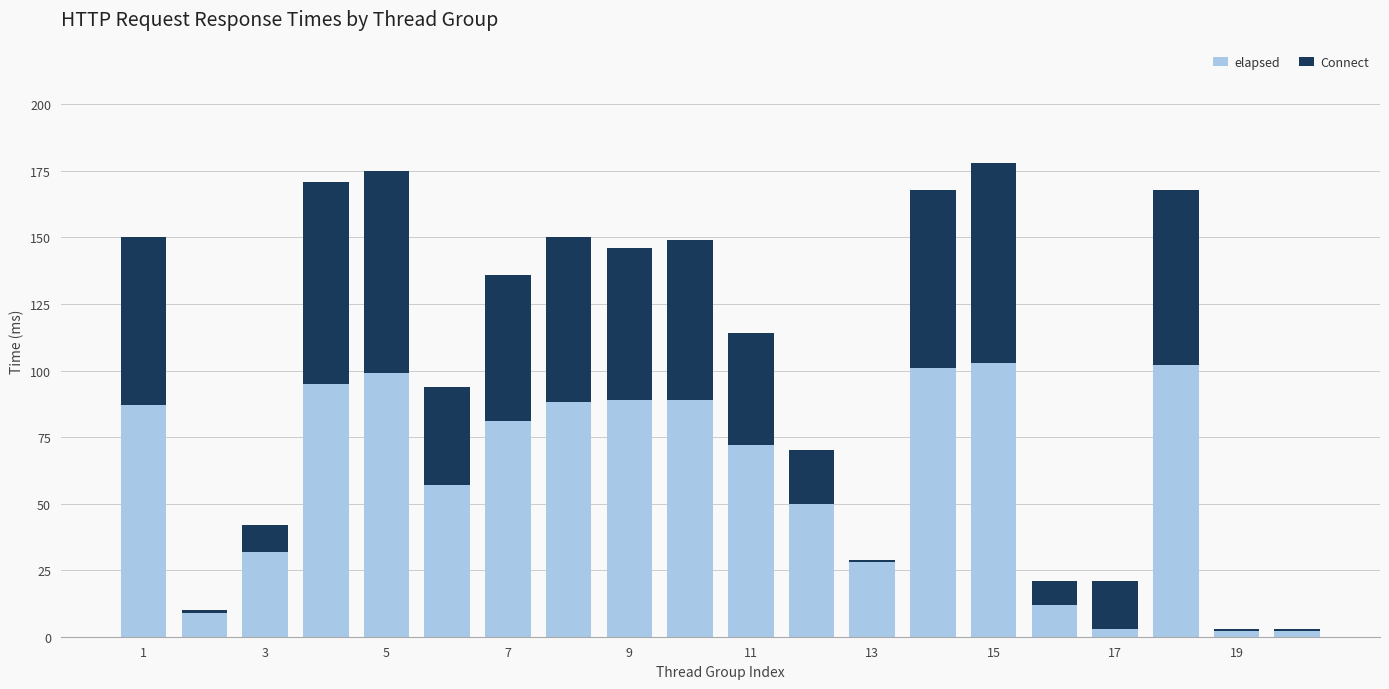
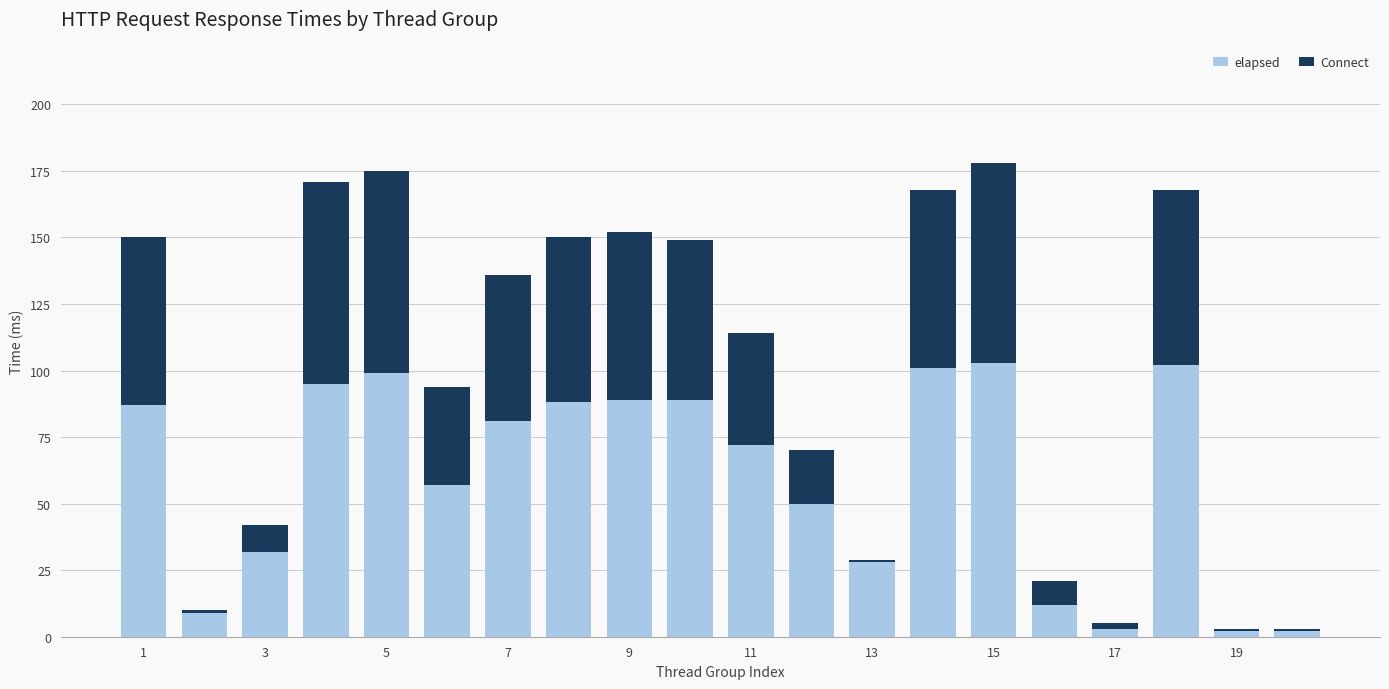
  {
    "elapsed": {
      "1": 87,
      "3": 32,
      "5": 99,
      "7": 81,
      "9": 89,
      "11": 72,
      "13": 28,
      "15": 103,
      "17": 3,
      "19": 2
    },
    "Connect": {
      "1": 63,
      "3": 10,
      "5": 76,
      "7": 55,
-     "9": 57,
+     "9": 63,
      "11": 42,
      "13": 1,
      "15": 75,
-     "17": 18,
+     "17": 2,
      "19": 1
    }
  }
